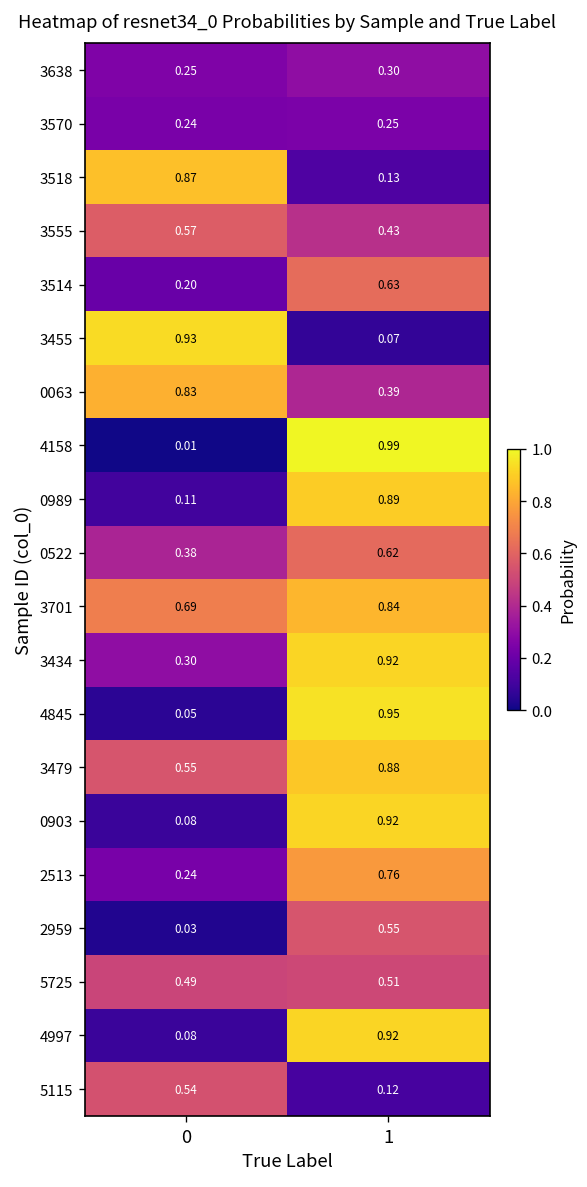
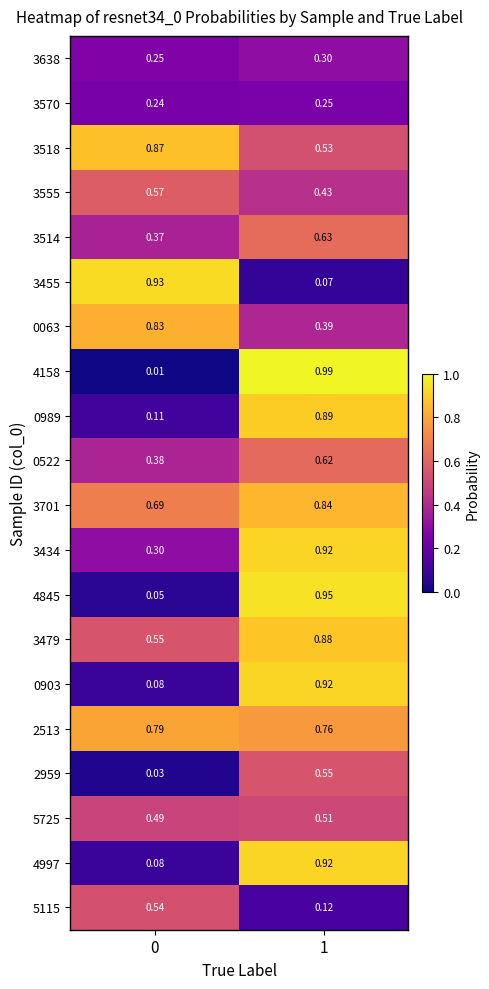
  {
    "3638": {
      "0": 0.25,
      "1": 0.30
    },
    "3570": {
      "0": 0.24,
      "1": 0.25
    },
    "3518": {
      "0": 0.87,
-     "1": 0.13
+     "1": 0.53
    },
    "3555": {
      "0": 0.57,
      "1": 0.43
    },
    "3514": {
-     "0": 0.20,
+     "0": 0.37,
      "1": 0.63
    },
    "3455": {
      "0": 0.93,
      "1": 0.07
    },
    "0063": {
      "0": 0.83,
      "1": 0.39
    },
    "4158": {
      "0": 0.01,
      "1": 0.99
    },
    "0989": {
      "0": 0.11,
      "1": 0.89
    },
    "0522": {
      "0": 0.38,
      "1": 0.62
    },
    "3701": {
      "0": 0.69,
      "1": 0.84
    },
    "3434": {
      "0": 0.30,
      "1": 0.92
    },
    "4845": {
      "0": 0.05,
      "1": 0.95
    },
    "3479": {
      "0": 0.55,
      "1": 0.88
    },
    "0903": {
      "0": 0.08,
      "1": 0.92
    },
    "2513": {
-     "0": 0.24,
+     "0": 0.79,
      "1": 0.76
    },
    "2959": {
      "0": 0.03,
      "1": 0.55
    },
    "5725": {
      "0": 0.49,
      "1": 0.51
    },
    "4997": {
      "0": 0.08,
      "1": 0.92
    },
    "5115": {
      "0": 0.54,
      "1": 0.12
    }
  }
